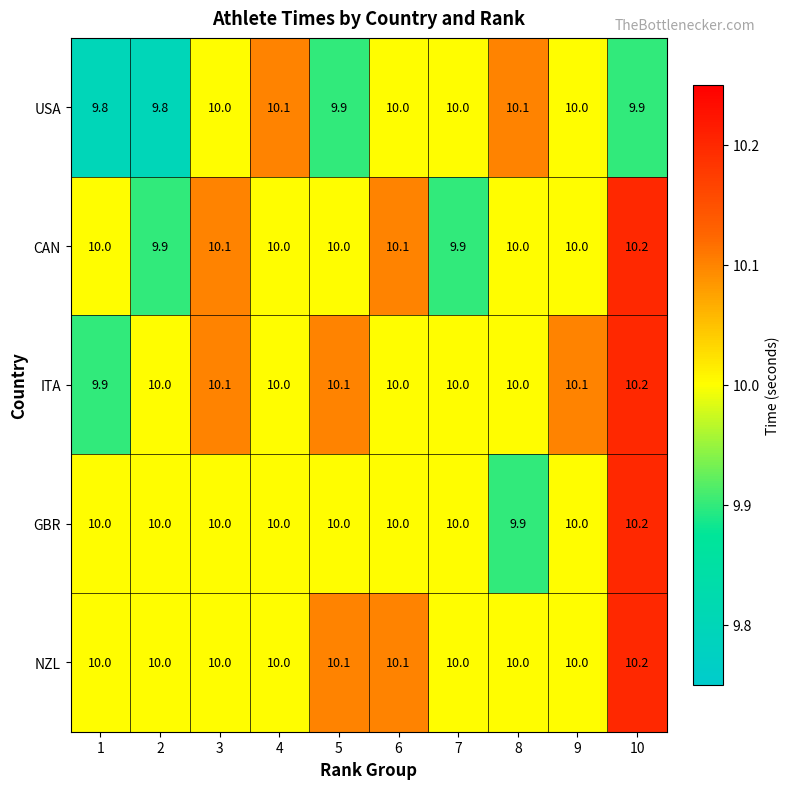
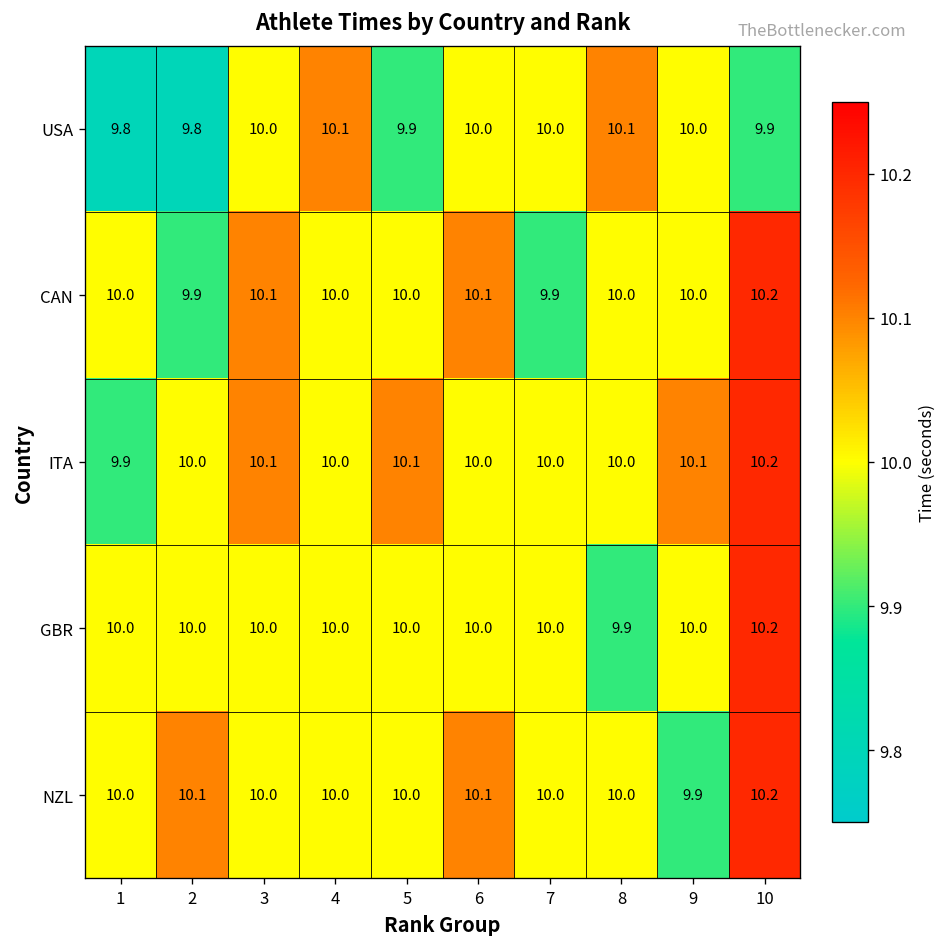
  {
    "USA": {
      "1": 9.8,
      "2": 9.8,
      "3": 10.0,
      "4": 10.1,
      "5": 9.9,
      "6": 10.0,
      "7": 10.0,
      "8": 10.1,
      "9": 10.0,
      "10": 9.9
    },
    "CAN": {
      "1": 10.0,
      "2": 9.9,
      "3": 10.1,
      "4": 10.0,
      "5": 10.0,
      "6": 10.1,
      "7": 9.9,
      "8": 10.0,
      "9": 10.0,
      "10": 10.2
    },
    "ITA": {
      "1": 9.9,
      "2": 10.0,
      "3": 10.1,
      "4": 10.0,
      "5": 10.1,
      "6": 10.0,
      "7": 10.0,
      "8": 10.0,
      "9": 10.1,
      "10": 10.2
    },
    "GBR": {
      "1": 10.0,
      "2": 10.0,
      "3": 10.0,
      "4": 10.0,
      "5": 10.0,
      "6": 10.0,
      "7": 10.0,
      "8": 9.9,
      "9": 10.0,
      "10": 10.2
    },
    "NZL": {
      "1": 10.0,
-     "2": 10.0,
+     "2": 10.1,
      "3": 10.0,
      "4": 10.0,
-     "5": 10.1,
+     "5": 10.0,
      "6": 10.1,
      "7": 10.0,
      "8": 10.0,
-     "9": 10.0,
+     "9": 9.9,
      "10": 10.2
    }
  }
